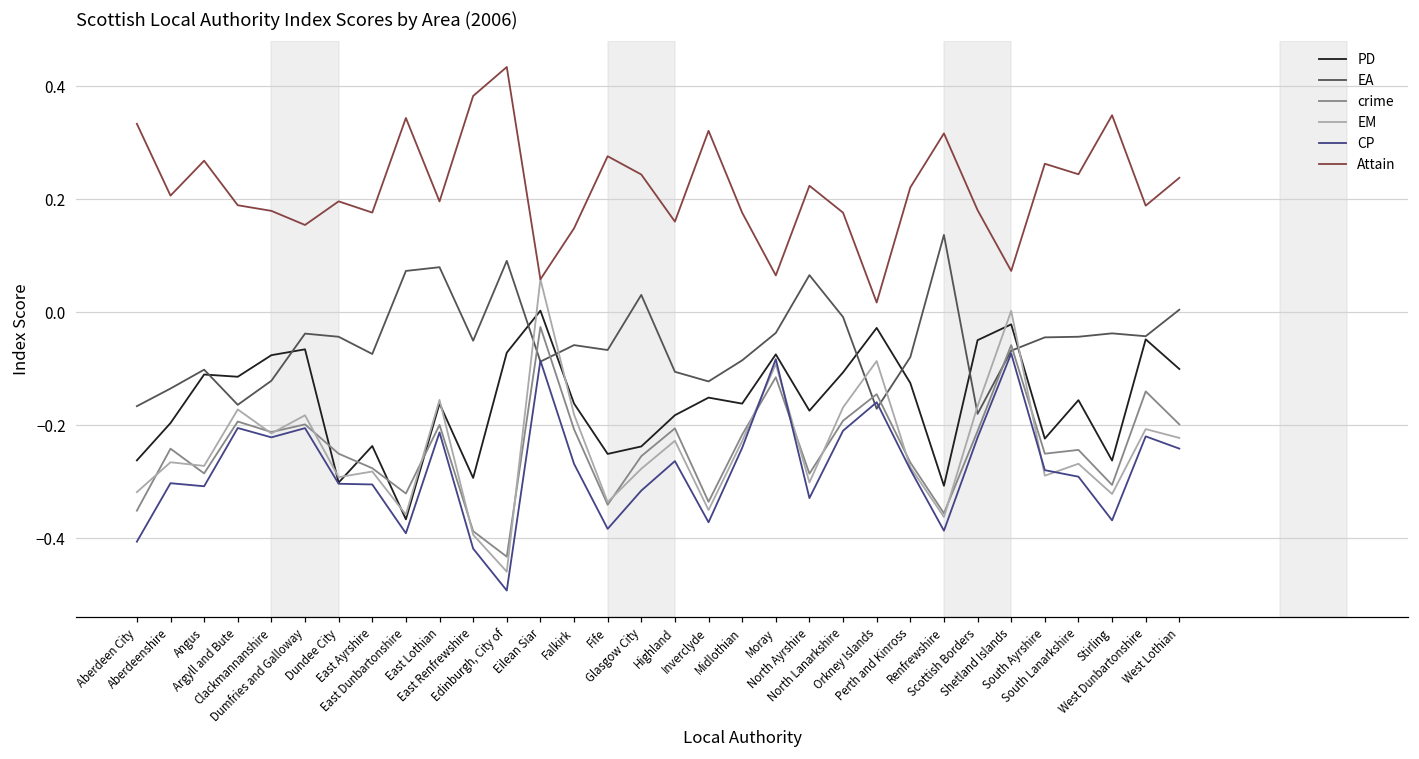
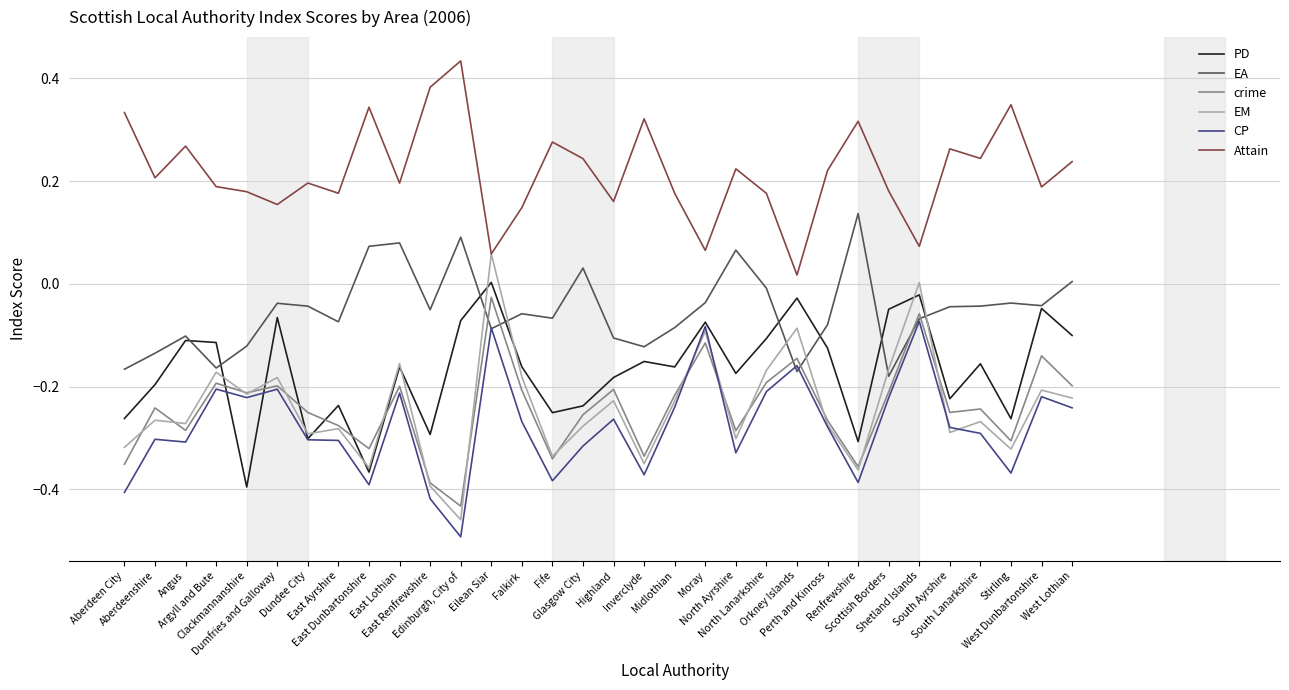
  {
    "PD": {
      "Aberdeen City": -0.26,
      "Aberdeenshire": -0.20,
      "Angus": -0.11,
      "Argyll and Bute": -0.11,
-     "Clackmannanshire": -0.08,
+     "Clackmannanshire": -0.40,
      "Dumfries and Galloway": -0.07,
      "East Ayrshire": -0.24,
      "East Dunbartonshire": -0.37,
      "East Lothian": -0.16,
      "East Renfrewshire": -0.29,
      "Edinburgh, City of": -0.07,
      "Eilean Siar": 0.00,
      "Falkirk": -0.16,
      "Fife": -0.25,
      "Glasgow City": -0.24,
      "Highland": -0.18,
      "Inverclyde": -0.15,
      "Midlothian": -0.16,
      "Moray": -0.07,
      "North Ayrshire": -0.17,
      "North Lanarkshire": -0.11,
      "Orkney Islands": -0.03,
      "Perth and Kinross": -0.13,
      "Renfrewshire": -0.31,
      "Scottish Borders": -0.05,
      "Shetland Islands": -0.02,
      "South Ayrshire": -0.22,
      "South Lanarkshire": -0.16,
      "Stirling": -0.26,
      "West Dunbartonshire": -0.05,
      "West Lothian": -0.10
    }
  }
